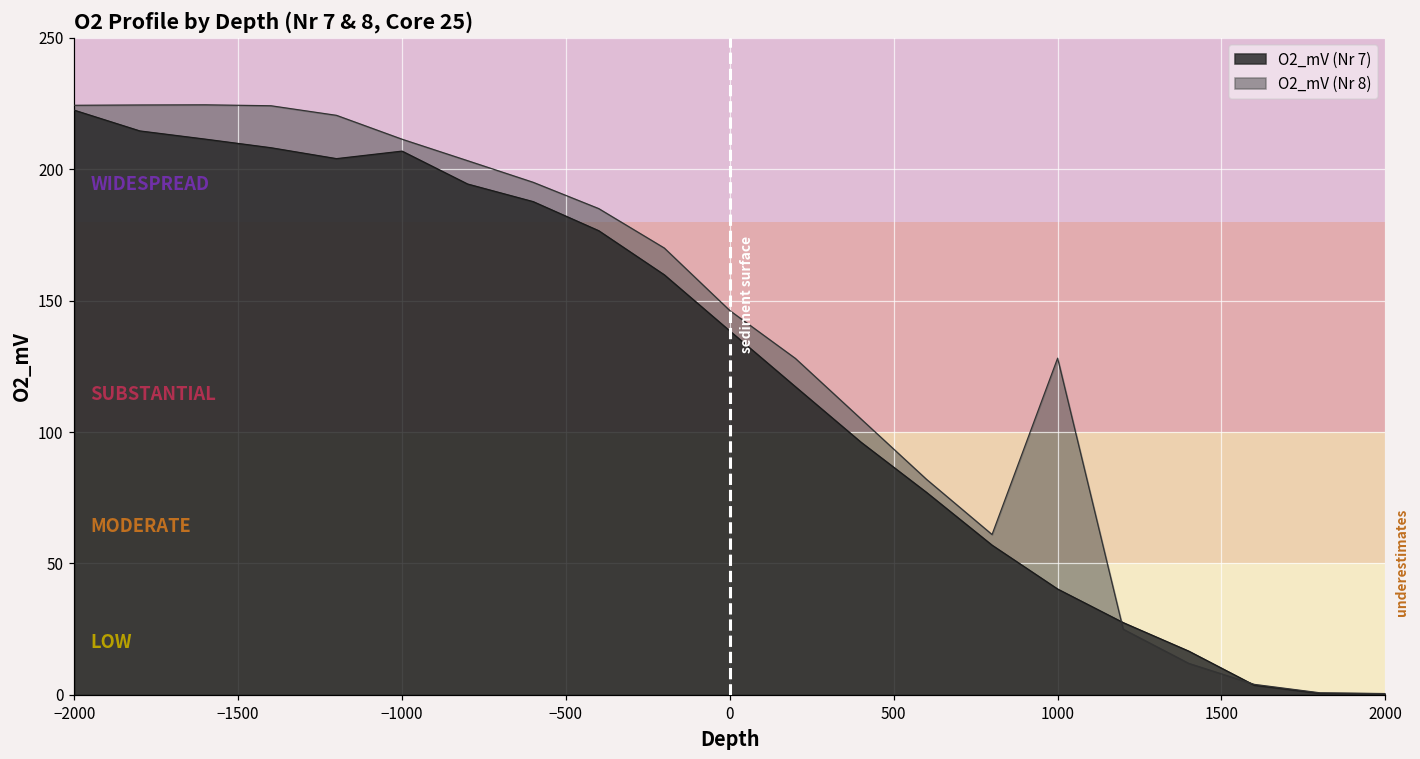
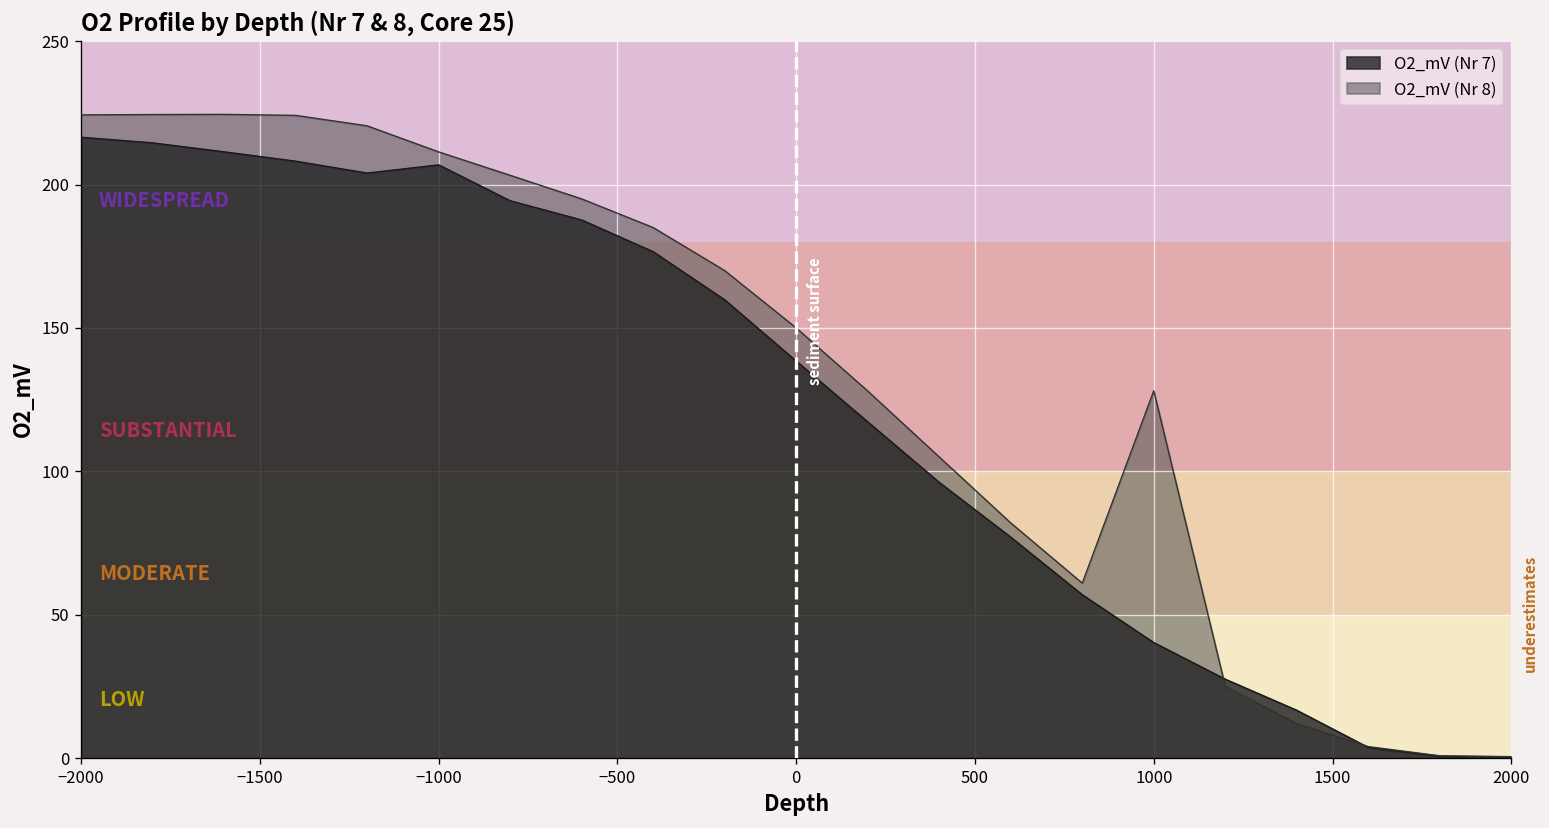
  {
    "O2_mV (Nr 7)": {
-     "−2000": 222,
+     "−2000": 216,
      "−1000": 207,
      "0": 138,
      "1000": 40
    },
    "O2_mV (Nr 8)": {
      "−2000": 224,
      "−1000": 211,
-     "0": 146,
+     "0": 150,
      "1000": 128
    }
  }
